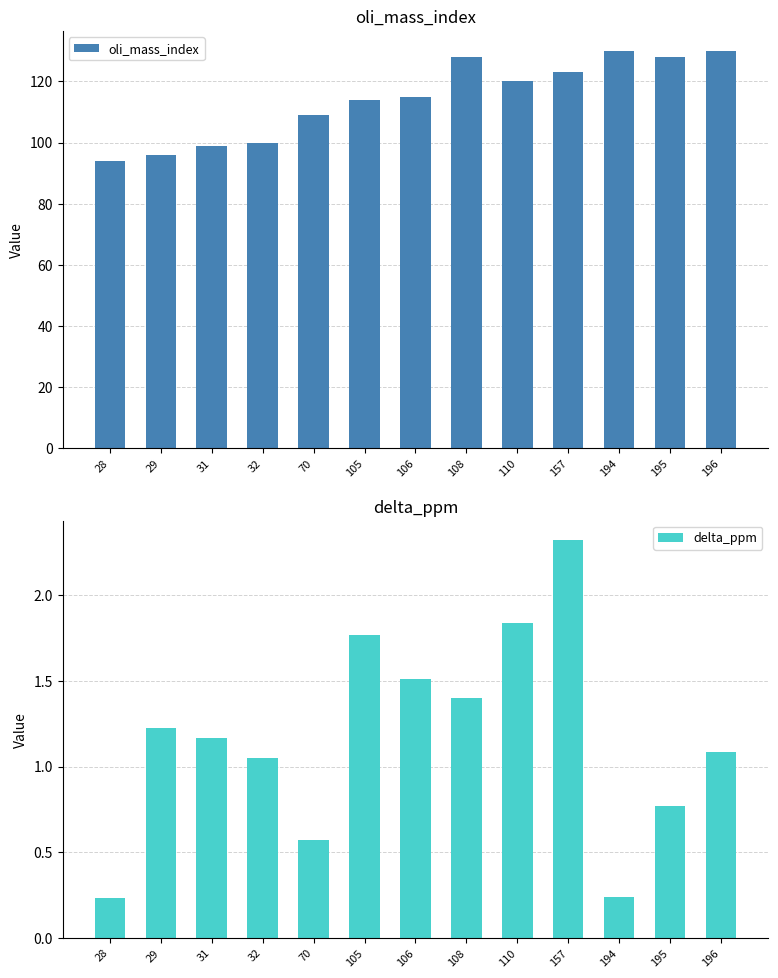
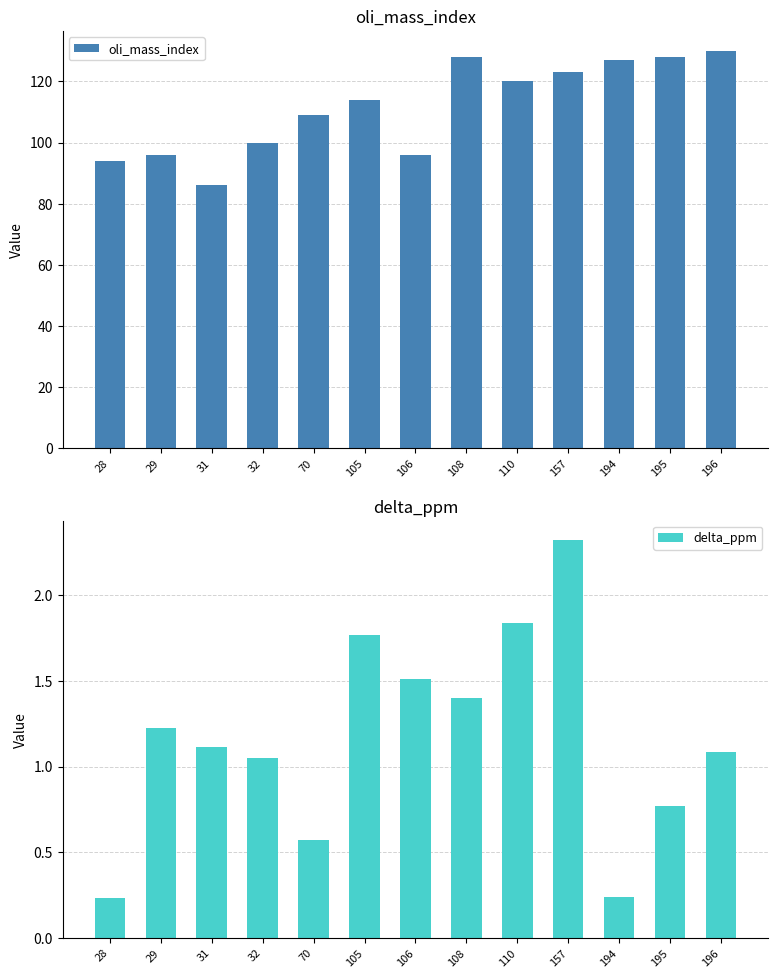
  {
    "oli_mass_index": {
      "28": 94,
      "29": 96,
-     "31": 99,
+     "31": 86,
      "32": 100,
      "70": 109,
      "105": 114,
-     "106": 115,
+     "106": 96,
      "108": 128,
      "110": 120,
      "157": 123,
-     "194": 130,
+     "194": 127,
      "195": 128,
      "196": 130
    },
    "delta_ppm": {
      "28": 0.24,
      "29": 1.23,
-     "31": 1.16,
+     "31": 1.11,
      "32": 1.05,
      "70": 0.57,
      "105": 1.77,
      "106": 1.51,
      "108": 1.40,
      "110": 1.84,
      "157": 2.32,
      "194": 0.24,
      "195": 0.77,
      "196": 1.09
    }
  }
